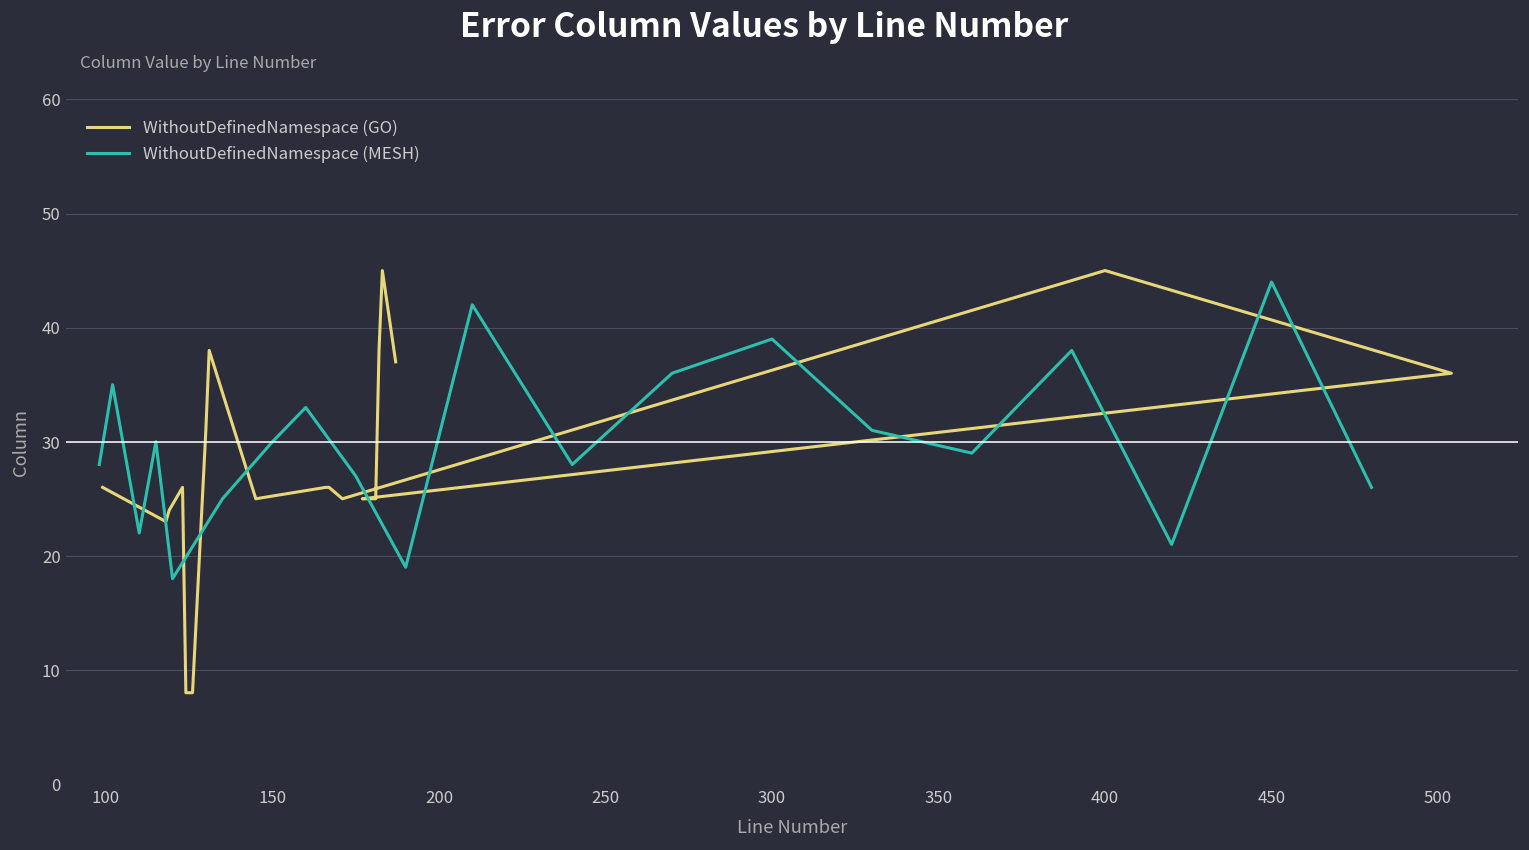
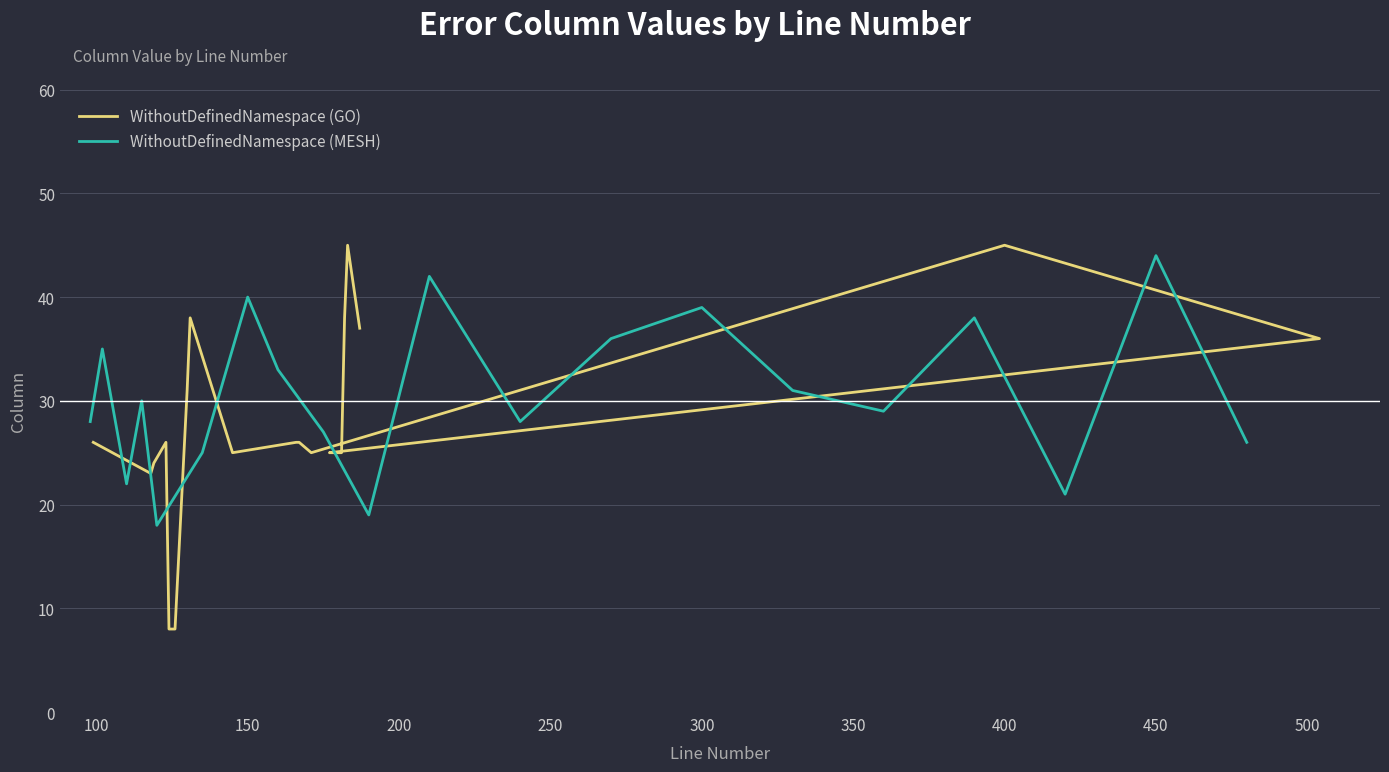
  {
    "WithoutDefinedNamespace (MESH)": {
-     "150": 30,
+     "150": 40,
      "300": 39,
      "450": 44
    }
  }
